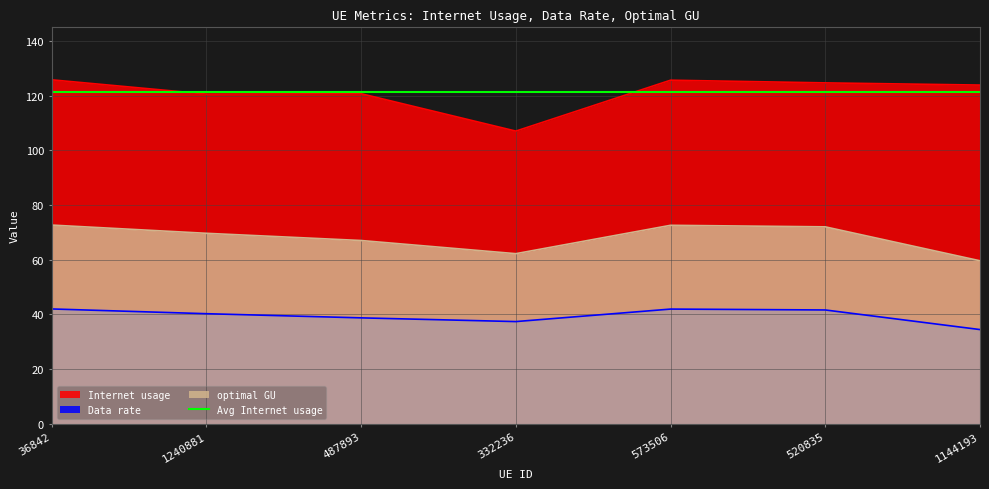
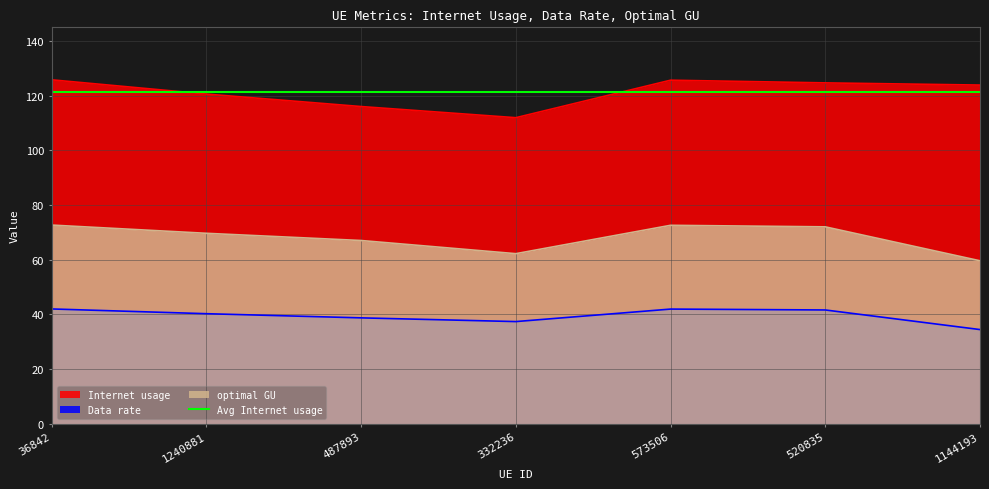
  {
    "Internet usage": {
      "36842": 126,
      "1240881": 121,
-     "487893": 121,
-     "332236": 107,
+     "487893": 116,
+     "332236": 112,
      "573506": 126,
      "520835": 125,
      "1144193": 124
    },
    "Data rate": {
      "36842": 42,
      "1240881": 40,
      "487893": 39,
      "332236": 37,
      "573506": 42,
      "520835": 42,
      "1144193": 34
    },
    "optimal GU": {
      "36842": 73,
      "1240881": 70,
      "487893": 67,
      "332236": 62,
      "573506": 73,
      "520835": 72,
      "1144193": 60
    }
  }
